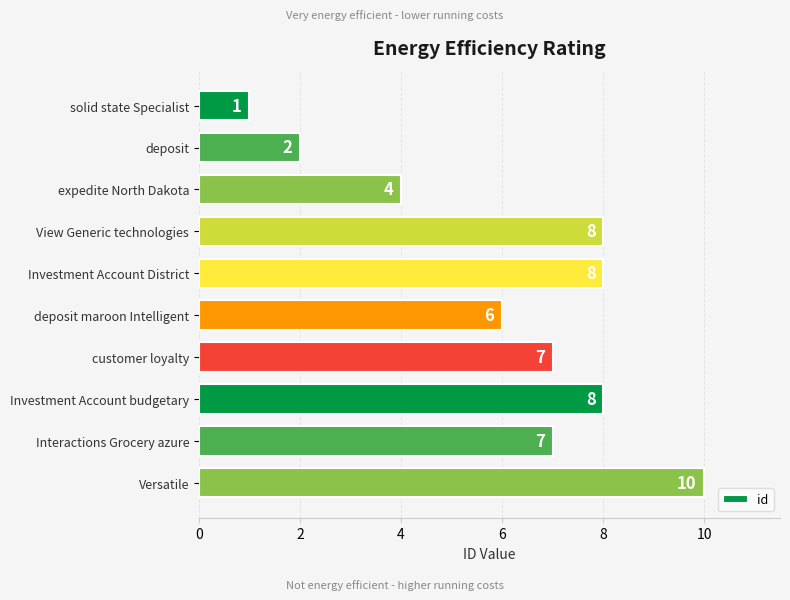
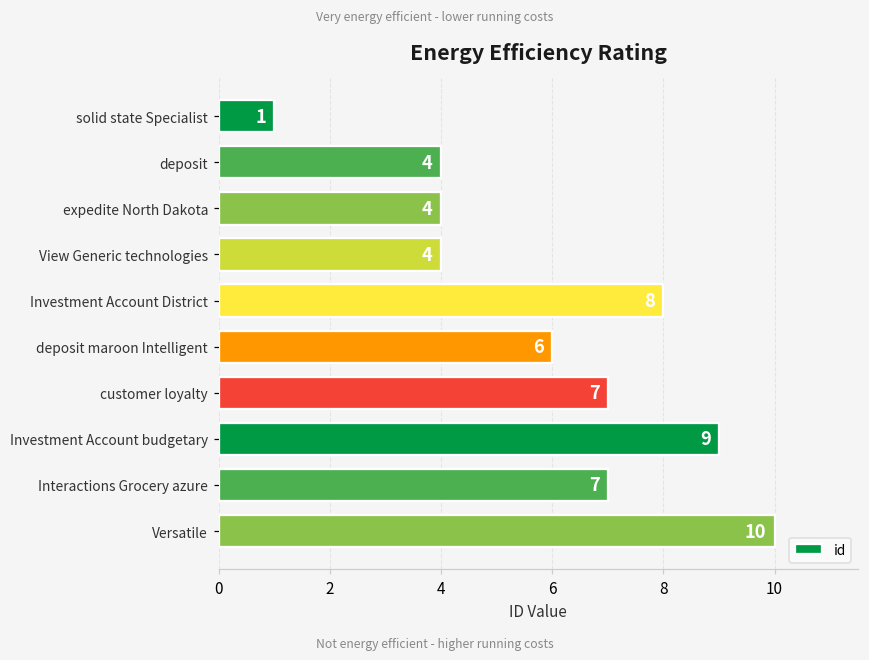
  {
    "solid state Specialist": 1,
-   "deposit": 2,
+   "deposit": 4,
    "expedite North Dakota": 4,
-   "View Generic technologies": 8,
+   "View Generic technologies": 4,
    "Investment Account District": 8,
    "deposit maroon Intelligent": 6,
    "customer loyalty": 7,
-   "Investment Account budgetary": 8,
+   "Investment Account budgetary": 9,
    "Interactions Grocery azure": 7,
    "Versatile": 10
  }
